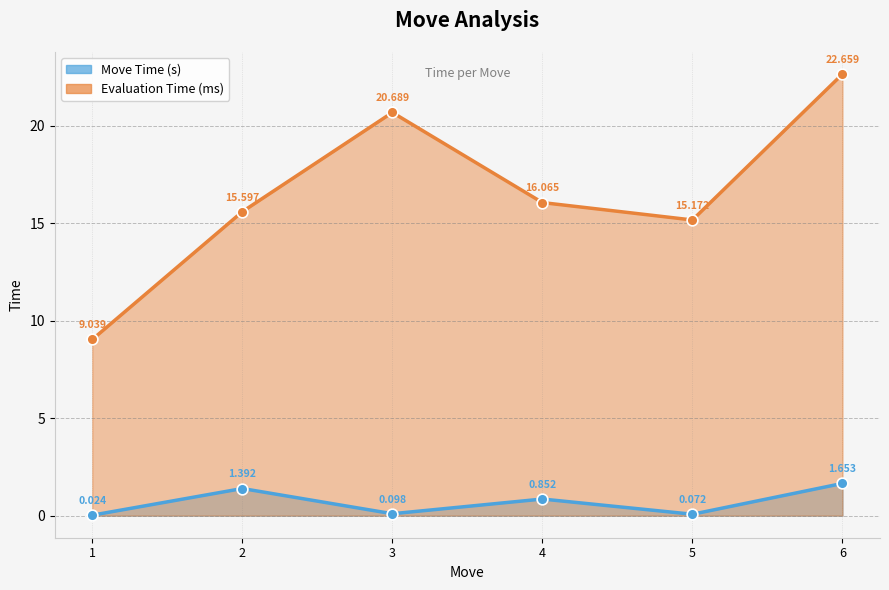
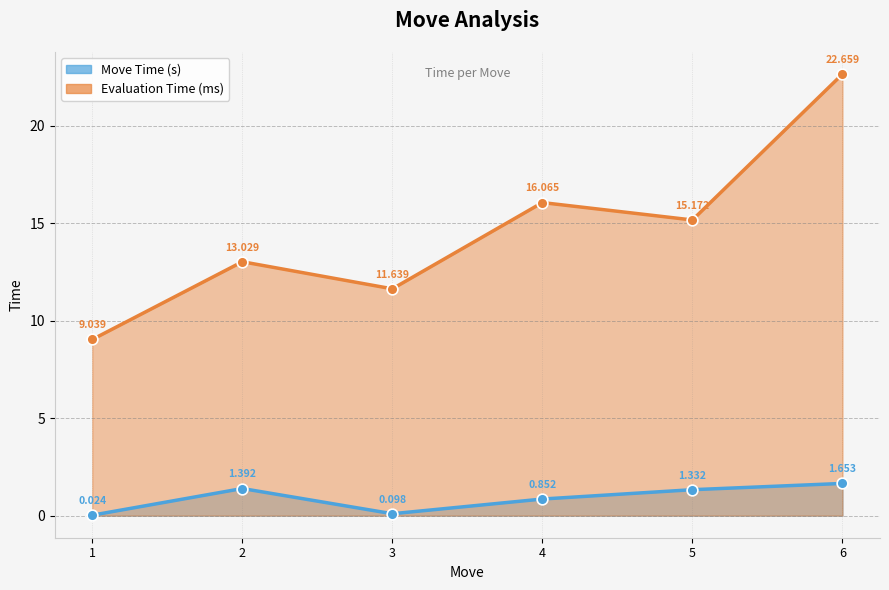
  {
    "Move Time (s)": {
      "1": 0.024,
      "2": 1.392,
      "3": 0.098,
      "4": 0.852,
-     "5": 0.072,
+     "5": 1.332,
      "6": 1.653
    },
    "Evaluation Time (ms)": {
      "1": 9.039,
-     "2": 15.597,
-     "3": 20.689,
+     "2": 13.029,
+     "3": 11.639,
      "4": 16.065,
      "5": 15.172,
      "6": 22.659
    }
  }
